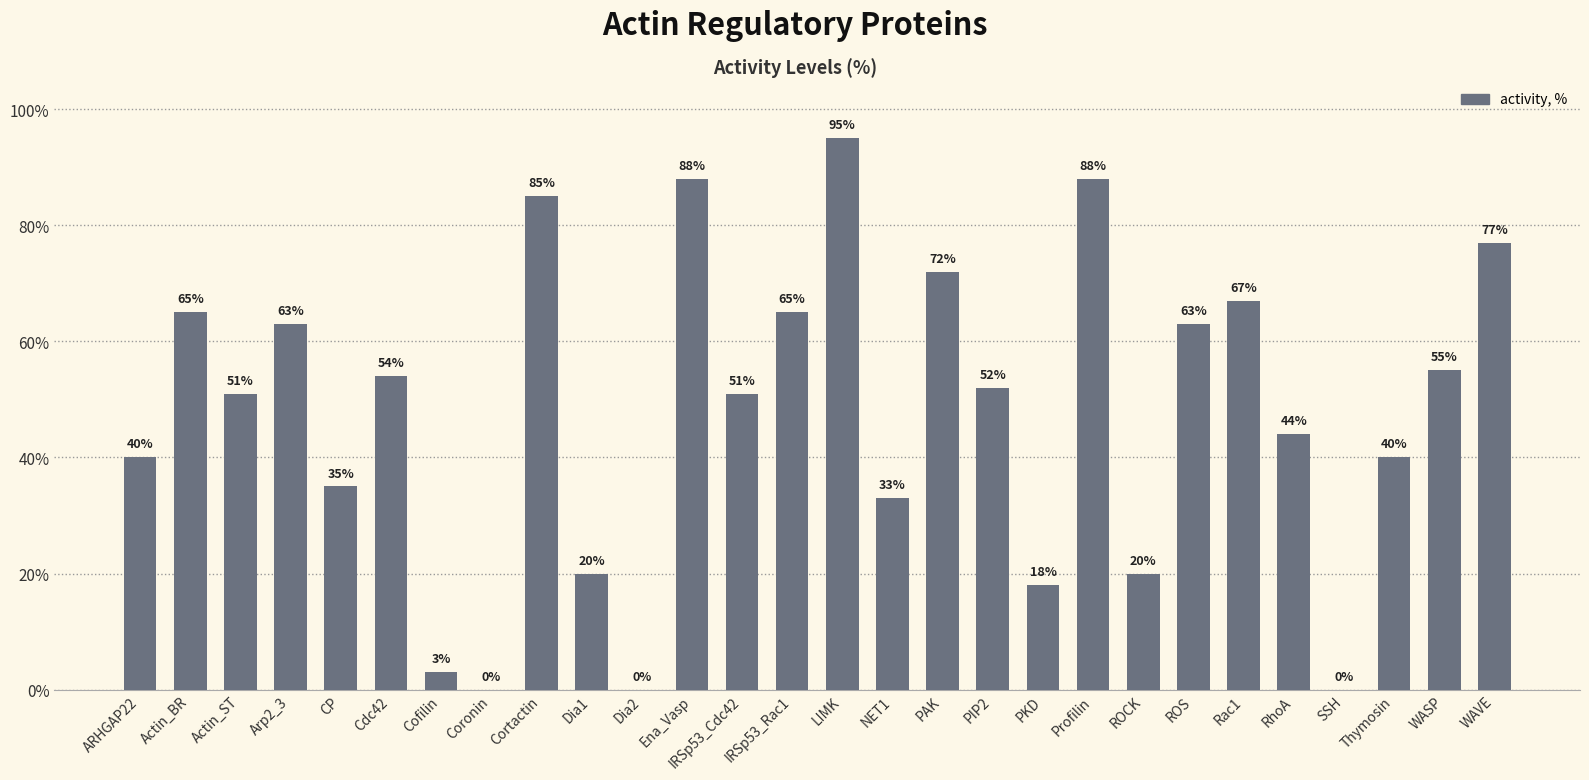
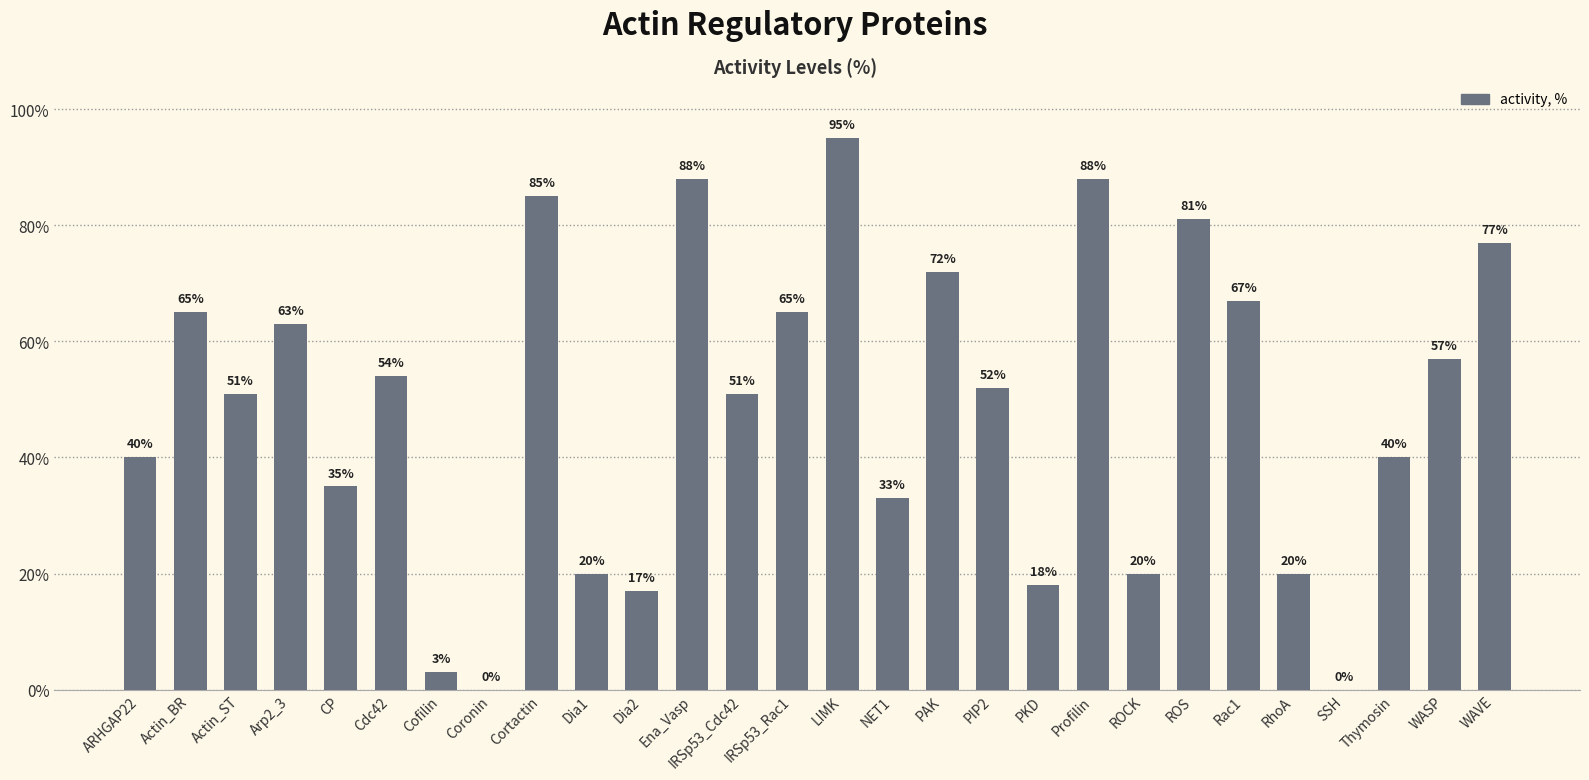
  {
    "ARHGAP22": "40%",
    "Actin_BR": "65%",
    "Actin_ST": "51%",
    "Arp2_3": "63%",
    "CP": "35%",
    "Cdc42": "54%",
    "Cofilin": "3%",
    "Coronin": "0%",
    "Cortactin": "85%",
    "Dia1": "20%",
-   "Dia2": "0%",
+   "Dia2": "17%",
    "Ena_Vasp": "88%",
    "IRSp53_Cdc42": "51%",
    "IRSp53_Rac1": "65%",
    "LIMK": "95%",
    "NET1": "33%",
    "PAK": "72%",
    "PIP2": "52%",
    "PKD": "18%",
    "Profilin": "88%",
    "ROCK": "20%",
-   "ROS": "63%",
+   "ROS": "81%",
    "Rac1": "67%",
-   "RhoA": "44%",
+   "RhoA": "20%",
    "SSH": "0%",
    "Thymosin": "40%",
-   "WASP": "55%",
+   "WASP": "57%",
    "WAVE": "77%"
  }
